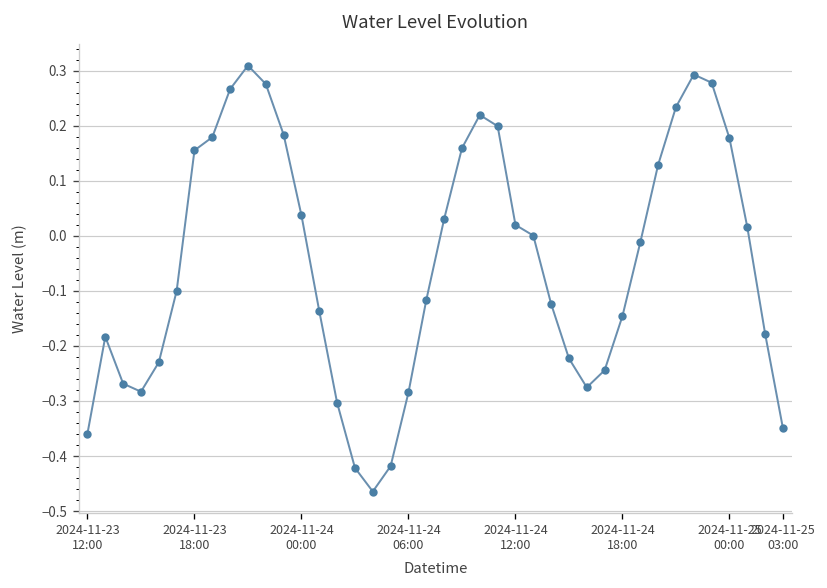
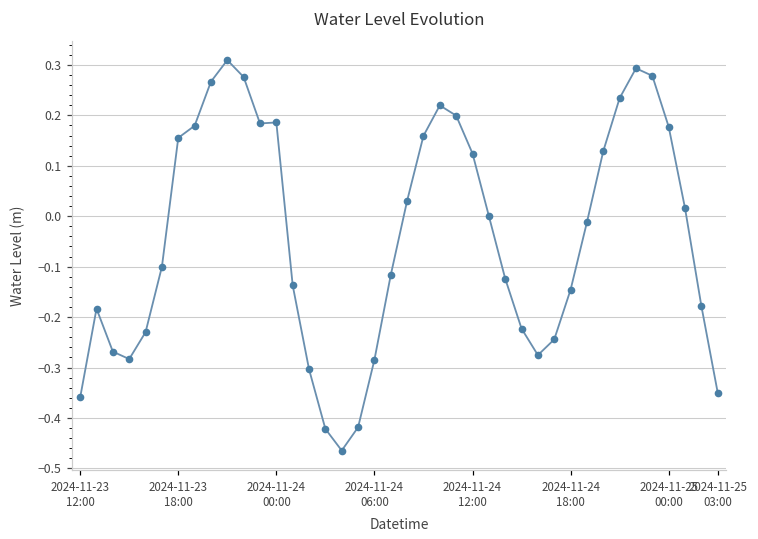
  {
    "2024-11-23 12:00": -0.36,
    "2024-11-23 18:00": 0.16,
-   "2024-11-24 00:00": 0.04,
+   "2024-11-24 00:00": 0.19,
    "2024-11-24 06:00": -0.28,
-   "2024-11-24 12:00": 0.02,
+   "2024-11-24 12:00": 0.12,
    "2024-11-24 18:00": -0.15
  }
